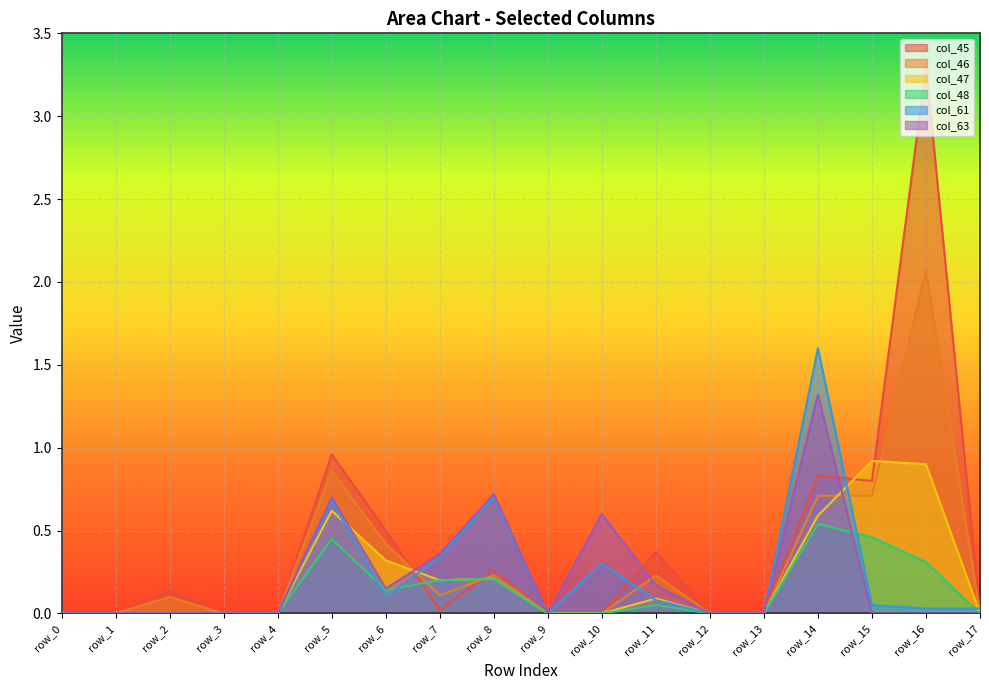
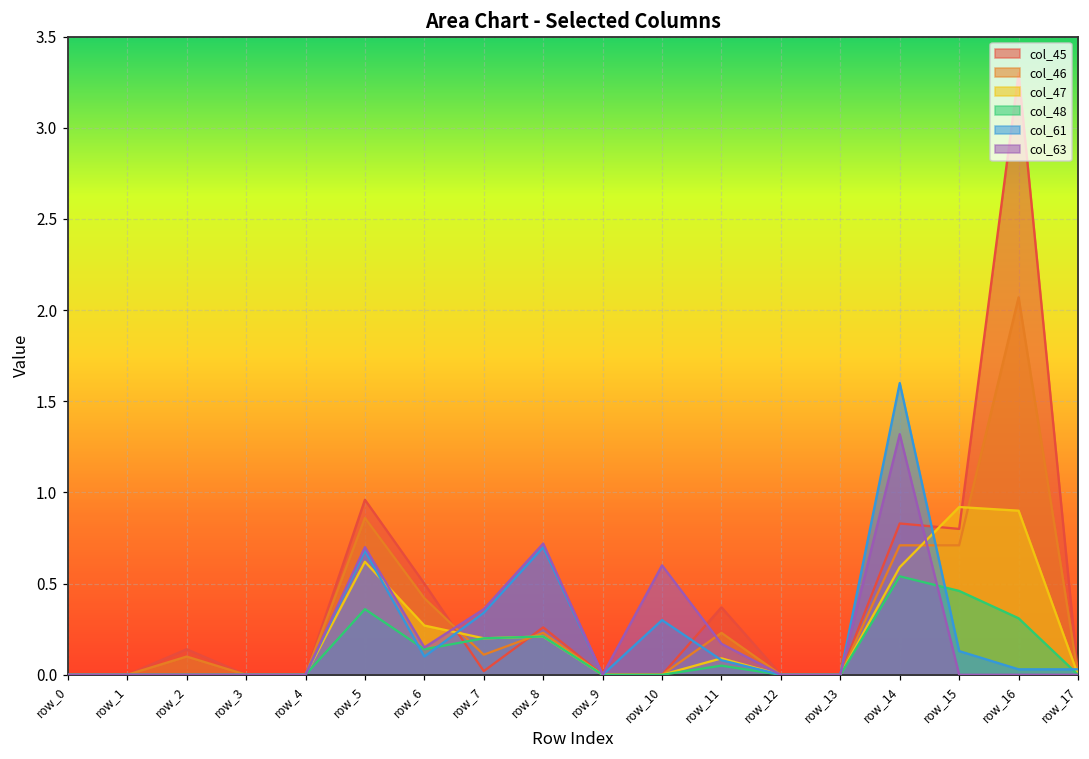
  {
    "col_47": {
      "row_5": 0.62,
-     "row_6": 0.32,
+     "row_6": 0.27,
      "row_14": 0.59,
      "row_15": 0.92,
      "row_16": 0.90
    },
    "col_48": {
-     "row_5": 0.45,
+     "row_5": 0.36,
      "row_11": 0.05,
      "row_14": 0.54,
      "row_15": 0.46,
      "row_16": 0.31
    },
    "col_61": {
      "row_5": 0.68,
      "row_6": 0.10,
      "row_7": 0.34,
      "row_8": 0.70,
      "row_10": 0.30,
      "row_14": 1.60,
-     "row_15": 0.05,
+     "row_15": 0.13,
      "row_16": 0.03,
      "row_17": 0.03
    },
    "col_63": {
      "row_5": 0.70,
      "row_7": 0.36,
      "row_8": 0.72,
      "row_10": 0.60,
      "row_11": 0.17,
      "row_14": 1.32,
      "row_15": 0.00,
      "row_16": 0.00
    }
  }
